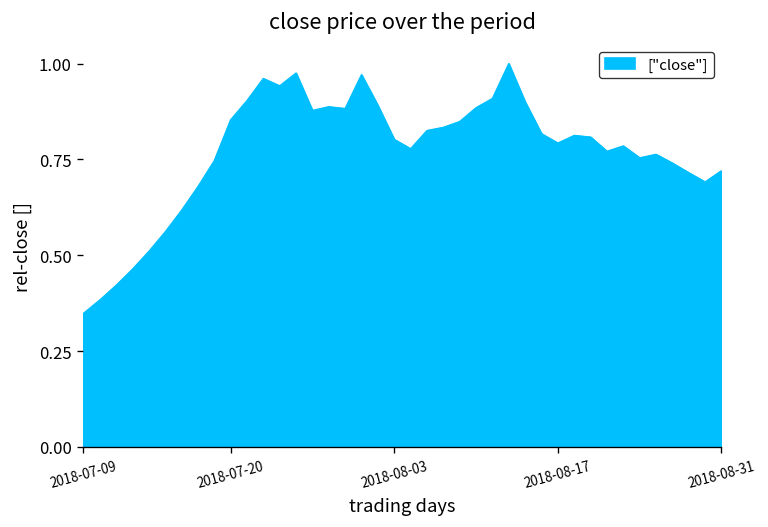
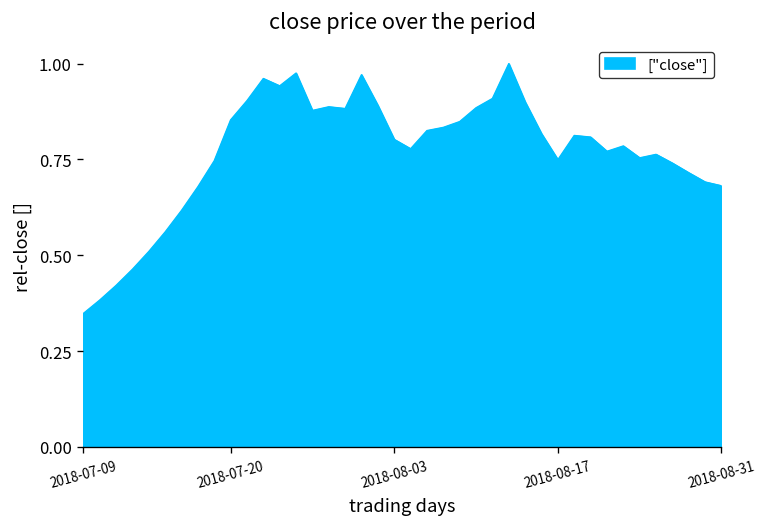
  {
    "2018-07-09": 0.35,
    "2018-07-20": 0.85,
    "2018-08-03": 0.80,
-   "2018-08-17": 0.79,
-   "2018-08-31": 0.72
+   "2018-08-17": 0.75,
+   "2018-08-31": 0.68
  }
